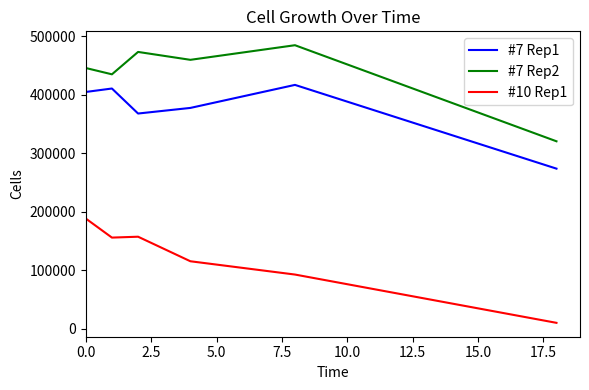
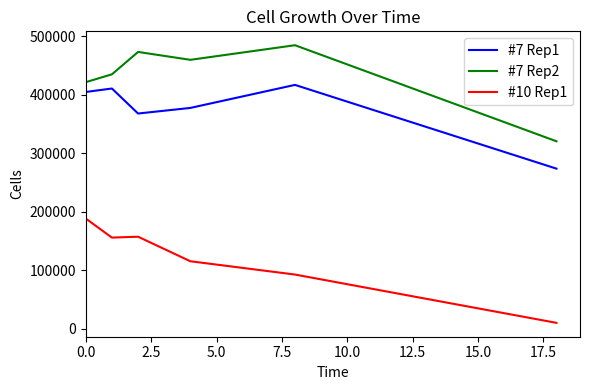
  {
    "#7 Rep1": {
      "0.0": 400000
    },
    "#7 Rep2": {
-     "0.0": 450000
+     "0.0": 420000
    },
    "#10 Rep1": {
      "0.0": 190000
    }
  }
